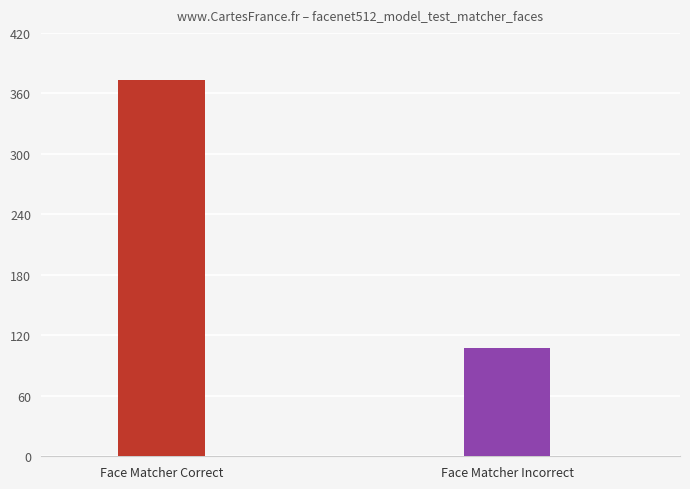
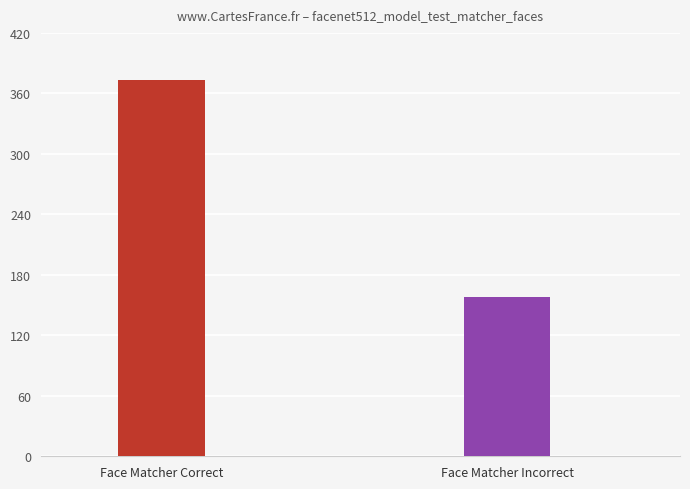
  {
    "Face Matcher Correct": 373,
-   "Face Matcher Incorrect": 107
+   "Face Matcher Incorrect": 158
  }
